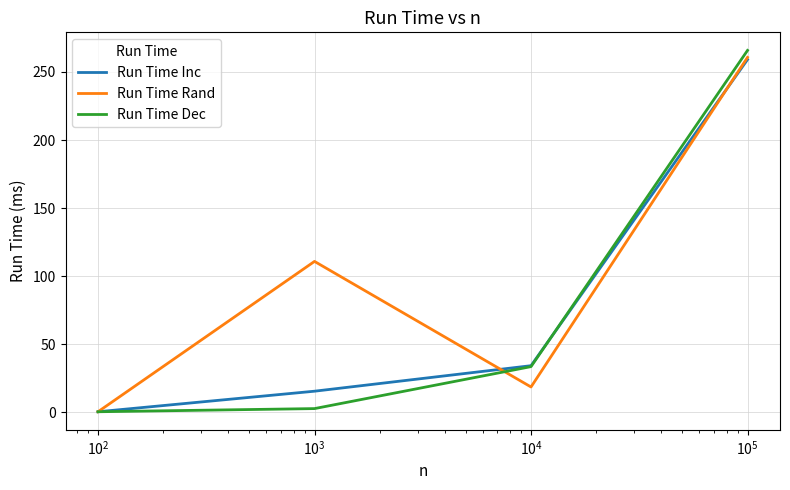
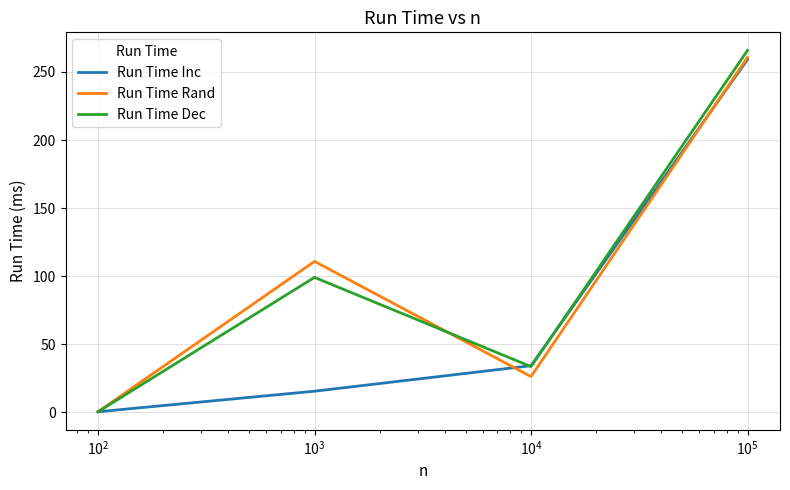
  {
    "Run Time Inc": {
      "10^3": 15
    },
    "Run Time Rand": {
      "10^3": 111,
-     "10^4": 18
+     "10^4": 26
    },
    "Run Time Dec": {
-     "10^3": 3,
+     "10^3": 99,
      "10^5": 266
    }
  }
